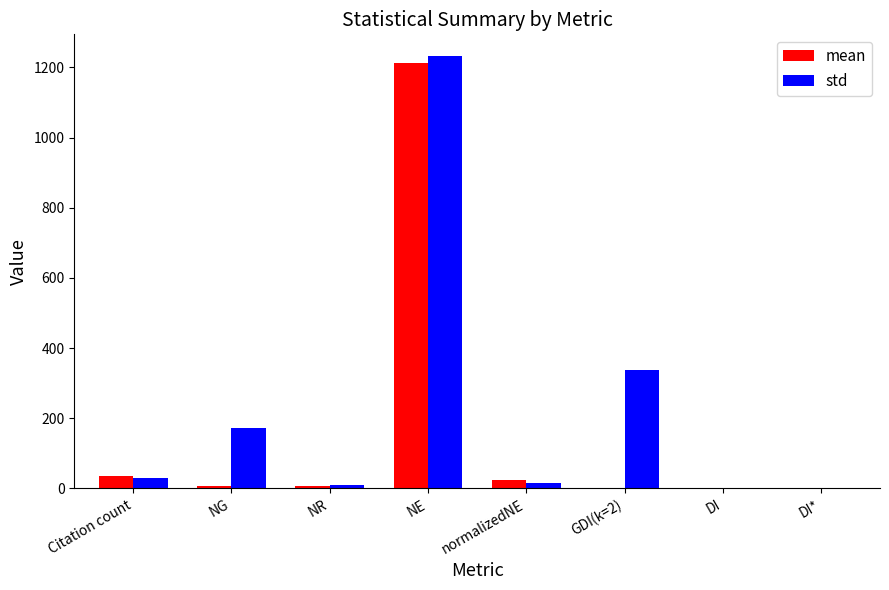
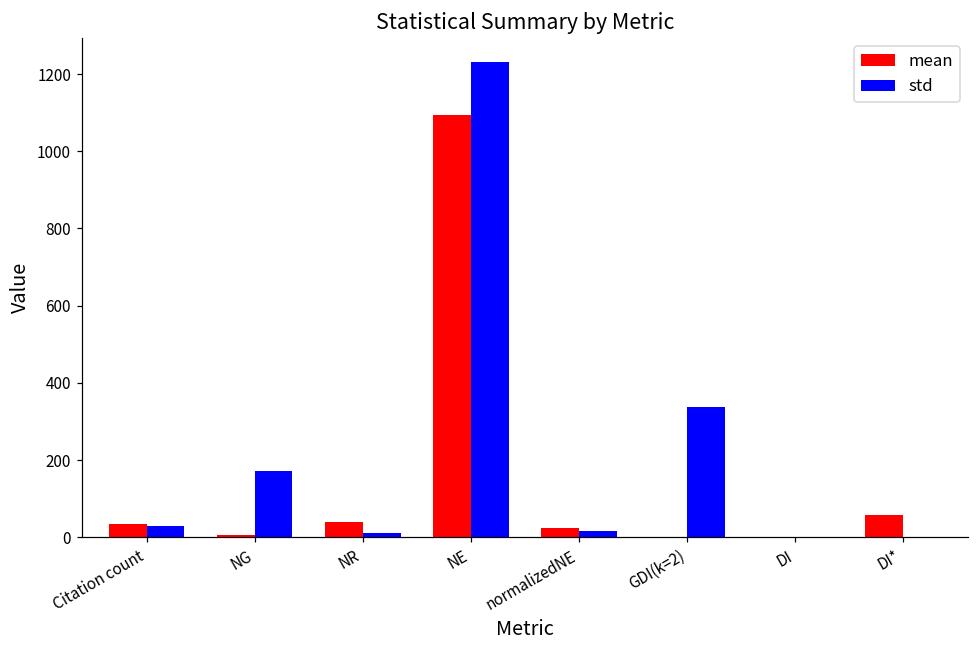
  {
    "mean": {
      "Citation count": 30,
-     "NR": 10,
-     "NE": 1210,
+     "NR": 40,
+     "NE": 1090,
      "normalizedNE": 20,
-     "DI*": 0
+     "DI*": 60
    },
    "std": {
      "Citation count": 30,
      "NG": 170,
      "NR": 10,
      "NE": 1230,
      "normalizedNE": 20,
      "GDI(k=2)": 340
    }
  }
